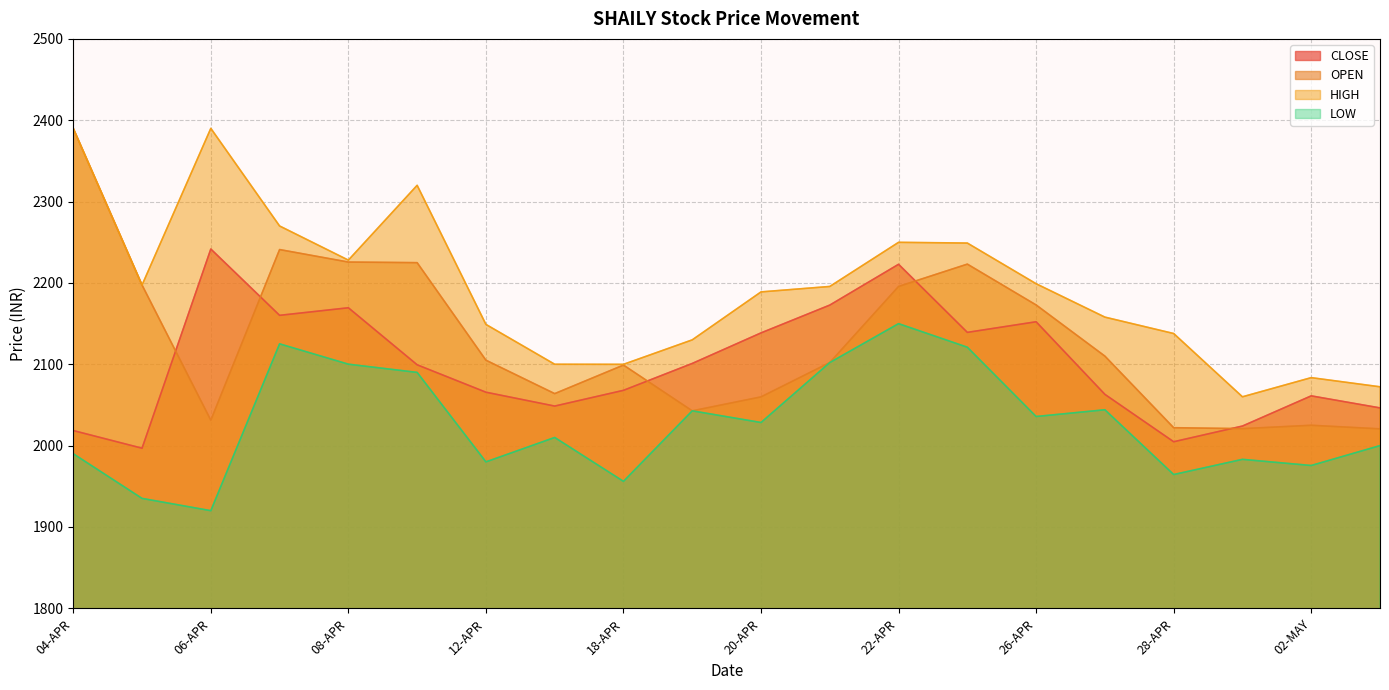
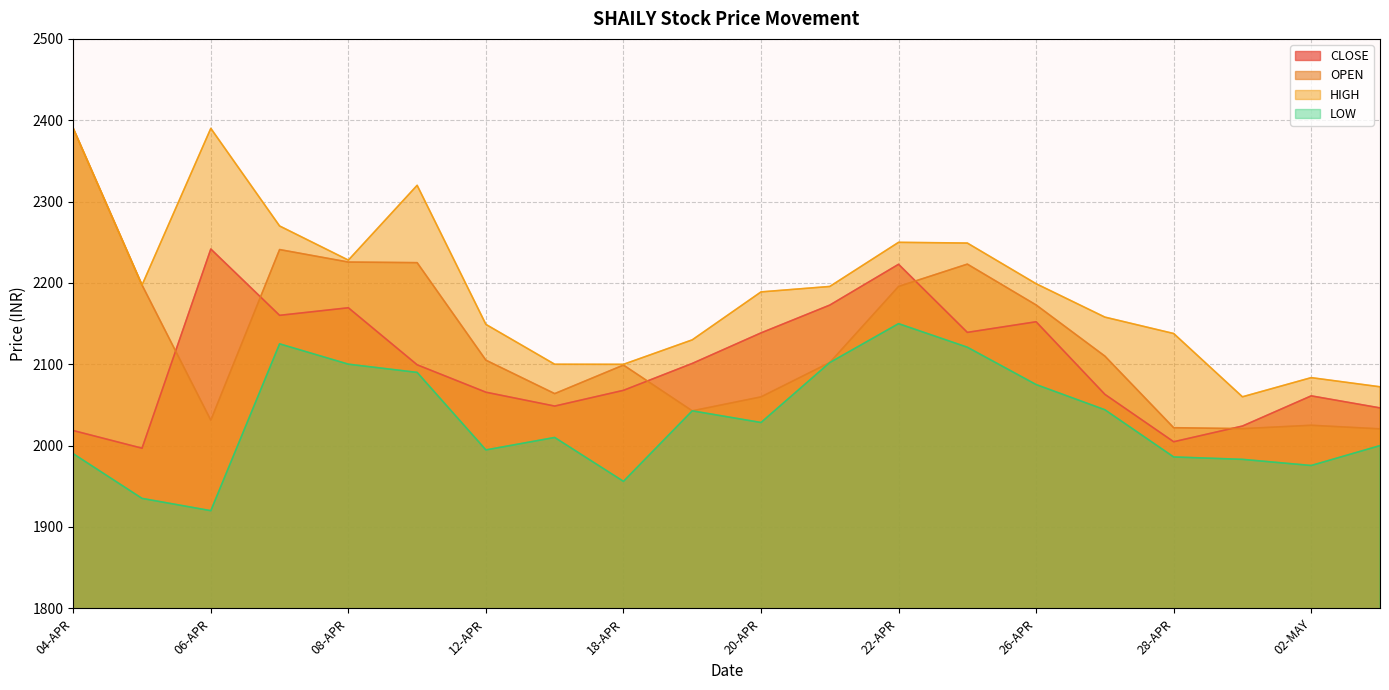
  {
    "LOW": {
      "04-APR": 1990,
      "06-APR": 1920,
      "08-APR": 2100,
-     "12-APR": 1980,
+     "12-APR": 1990,
      "18-APR": 1960,
      "20-APR": 2030,
      "22-APR": 2150,
-     "26-APR": 2040,
-     "28-APR": 1960,
+     "26-APR": 2080,
+     "28-APR": 1990,
      "02-MAY": 1980
    }
  }
